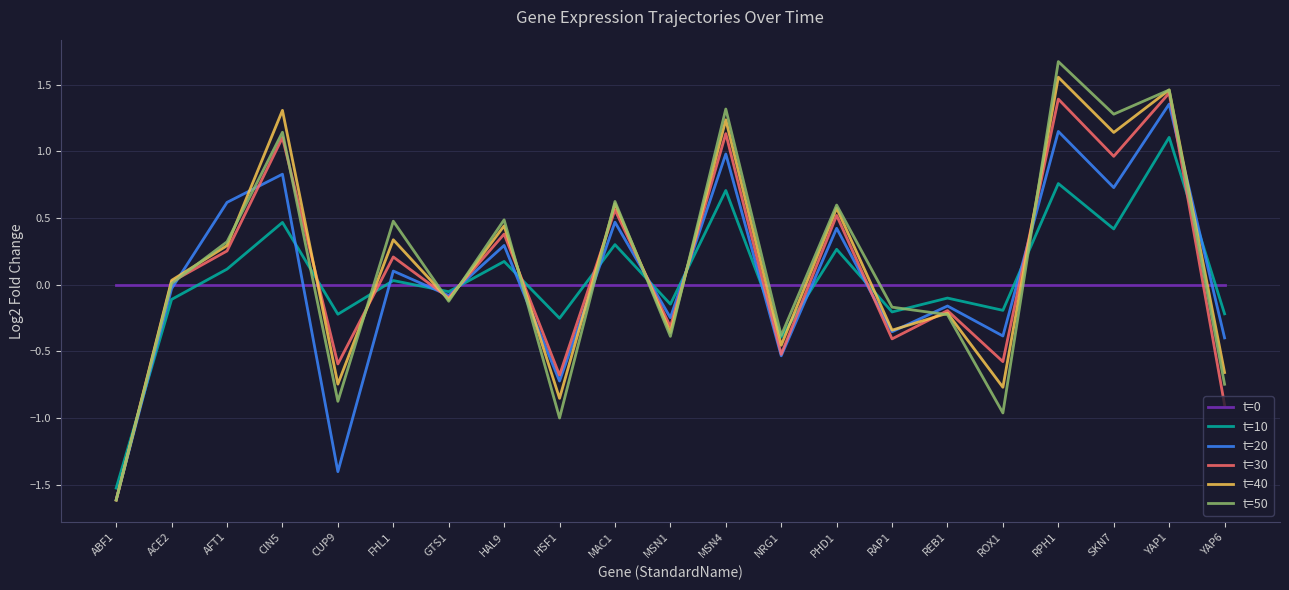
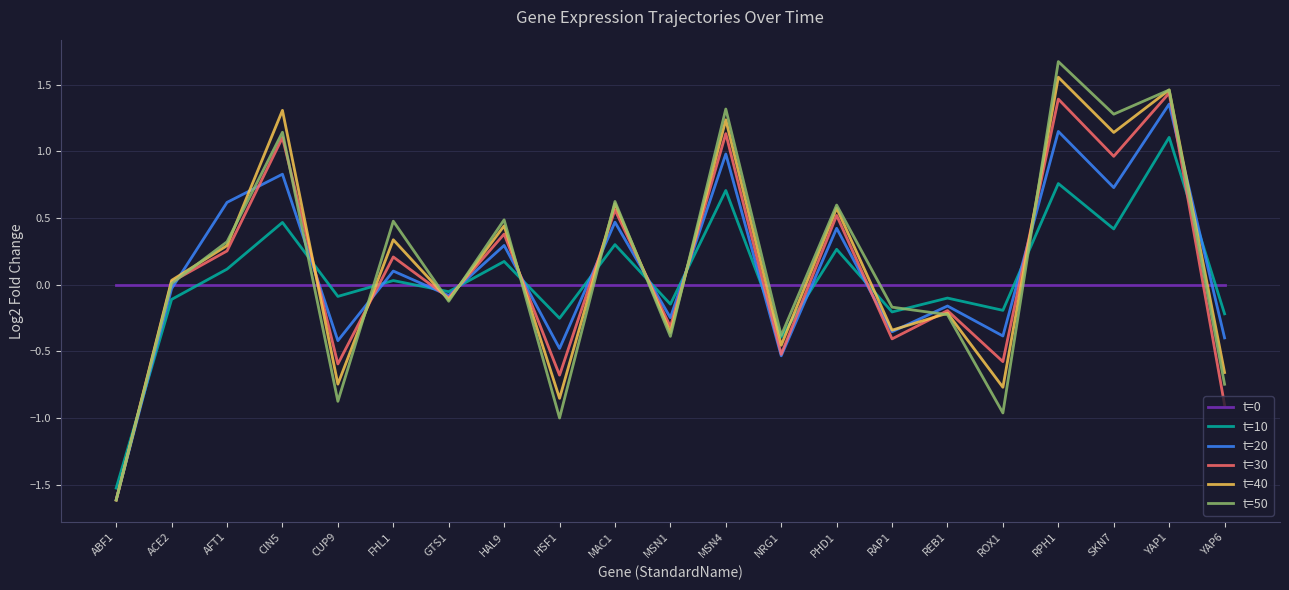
  {
    "t=0": {
      "ABF1": 0.00,
      "AFT1": 0.00,
      "CIN5": 0.00,
      "CUP9": 0.00,
      "FHL1": 0.00,
      "GTS1": 0.00,
      "HAL9": 0.00,
      "HSF1": 0.00,
      "MAC1": 0.00,
      "MSN1": 0.00,
      "MSN4": 0.00,
      "NRG1": 0.00,
      "PHD1": 0.00,
      "RAP1": 0.00,
      "REB1": 0.00,
      "ROX1": 0.00,
      "RPH1": 0.00,
      "SKN7": 0.00,
      "YAP1": 0.00,
      "YAP6": 0.00
    },
    "t=10": {
      "ABF1": -1.52,
      "ACE2": -0.11,
      "AFT1": 0.12,
      "CIN5": 0.47,
-     "CUP9": -0.22,
+     "CUP9": -0.09,
      "FHL1": 0.03,
      "GTS1": -0.05,
      "HAL9": 0.17,
      "HSF1": -0.25,
      "MAC1": 0.30,
      "MSN1": -0.15,
      "MSN4": 0.71,
      "PHD1": 0.27,
      "RAP1": -0.20,
      "REB1": -0.10,
      "ROX1": -0.19,
      "RPH1": 0.76,
      "SKN7": 0.42,
      "YAP1": 1.10,
      "YAP6": -0.22
    },
    "t=20": {
      "ACE2": -0.03,
      "AFT1": 0.62,
      "CIN5": 0.83,
-     "CUP9": -1.40,
+     "CUP9": -0.42,
      "FHL1": 0.10,
      "HAL9": 0.29,
-     "HSF1": -0.72,
+     "HSF1": -0.48,
      "MAC1": 0.47,
      "MSN1": -0.25,
      "MSN4": 0.98,
      "PHD1": 0.42,
      "REB1": -0.16,
      "ROX1": -0.38,
      "RPH1": 1.15,
      "SKN7": 0.73,
      "YAP1": 1.35,
      "YAP6": -0.40
    },
    "t=30": {
      "AFT1": 0.25,
      "CIN5": 1.10,
      "CUP9": -0.59,
      "FHL1": 0.21,
      "HAL9": 0.38,
      "HSF1": -0.68,
      "MAC1": 0.56,
      "MSN1": -0.31,
      "MSN4": 1.13,
      "PHD1": 0.52,
      "RAP1": -0.41,
      "REB1": -0.19,
      "ROX1": -0.58,
      "RPH1": 1.39,
      "SKN7": 0.96,
      "YAP1": 1.44
    },
    "t=40": {
      "AFT1": 0.29,
      "CIN5": 1.31,
      "CUP9": -0.75,
      "FHL1": 0.34,
      "HAL9": 0.44,
      "HSF1": -0.85,
      "MSN1": -0.36,
      "MSN4": 1.24,
      "NRG1": -0.45,
      "PHD1": 0.57,
      "ROX1": -0.77,
      "RPH1": 1.56,
      "SKN7": 1.14,
      "YAP6": -0.66
    },
    "t=50": {
      "AFT1": 0.32,
      "CIN5": 1.14,
      "CUP9": -0.87,
      "FHL1": 0.48,
      "HAL9": 0.49,
      "HSF1": -1.00,
      "MSN1": -0.39,
      "MSN4": 1.32,
      "PHD1": 0.60,
      "RAP1": -0.17,
      "ROX1": -0.96,
      "RPH1": 1.67,
      "SKN7": 1.28,
      "YAP6": -0.75
    }
  }
